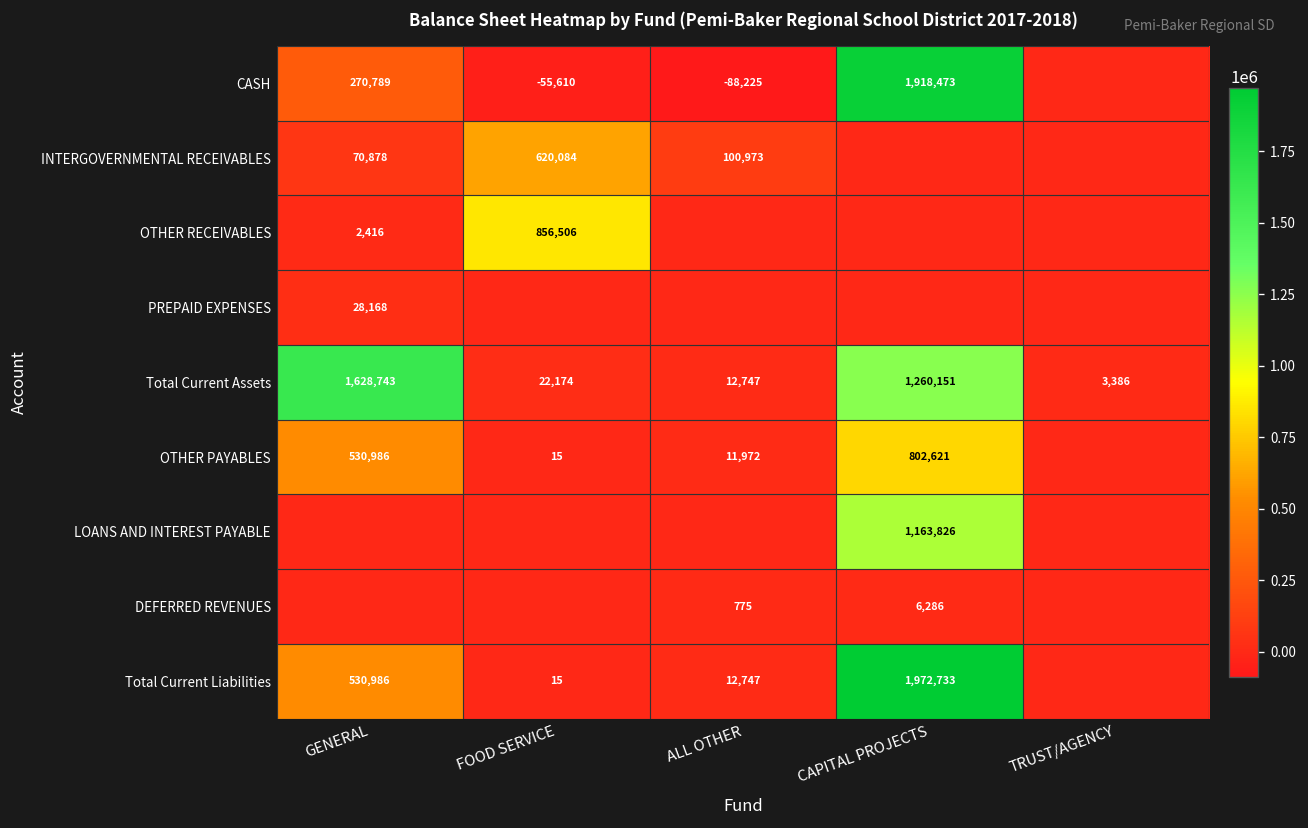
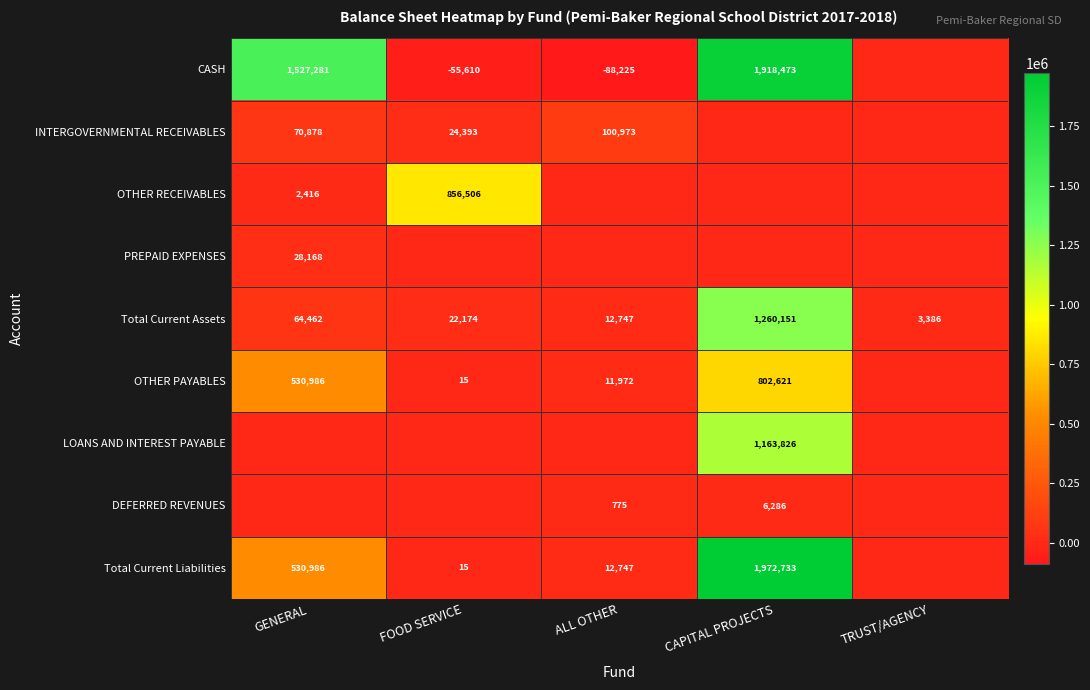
  {
    "CASH": {
-     "GENERAL": "270,789",
+     "GENERAL": "1,527,281",
      "FOOD SERVICE": "-55,610",
      "ALL OTHER": "-88,225",
      "CAPITAL PROJECTS": "1,918,473"
    },
    "INTERGOVERNMENTAL RECEIVABLES": {
      "GENERAL": "70,878",
-     "FOOD SERVICE": "620,084",
+     "FOOD SERVICE": "24,393",
      "ALL OTHER": "100,973"
    },
    "OTHER RECEIVABLES": {
      "GENERAL": "2,416",
      "FOOD SERVICE": "856,506"
    },
    "PREPAID EXPENSES": {
      "GENERAL": "28,168"
    },
    "Total Current Assets": {
-     "GENERAL": "1,628,743",
+     "GENERAL": "64,462",
      "FOOD SERVICE": "22,174",
      "ALL OTHER": "12,747",
      "CAPITAL PROJECTS": "1,260,151",
      "TRUST/AGENCY": "3,386"
    },
    "OTHER PAYABLES": {
      "GENERAL": "530,986",
      "FOOD SERVICE": "15",
      "ALL OTHER": "11,972",
      "CAPITAL PROJECTS": "802,621"
    },
    "LOANS AND INTEREST PAYABLE": {
      "CAPITAL PROJECTS": "1,163,826"
    },
    "DEFERRED REVENUES": {
      "ALL OTHER": "775",
      "CAPITAL PROJECTS": "6,286"
    },
    "Total Current Liabilities": {
      "GENERAL": "530,986",
      "FOOD SERVICE": "15",
      "ALL OTHER": "12,747",
      "CAPITAL PROJECTS": "1,972,733"
    }
  }
